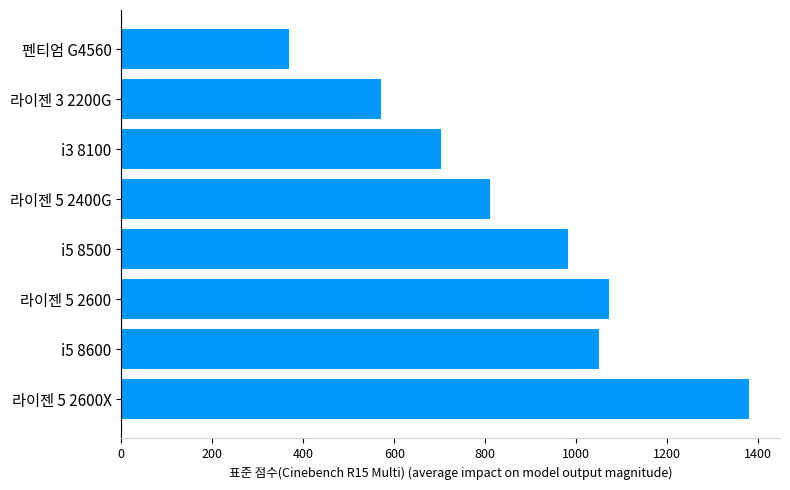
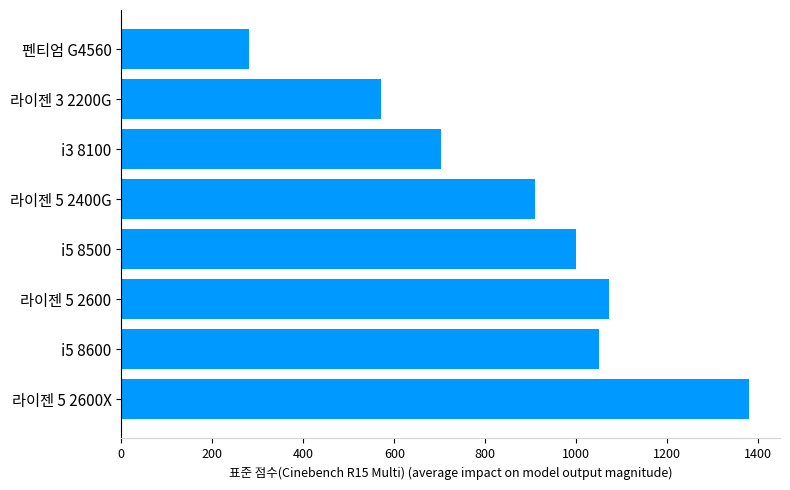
  {
-   "펜티엄 G4560": 370,
+   "펜티엄 G4560": 280,
    "라이젠 3 2200G": 570,
    "i3 8100": 700,
-   "라이젠 5 2400G": 810,
-   "i5 8500": 980,
+   "라이젠 5 2400G": 910,
+   "i5 8500": 1000,
    "라이젠 5 2600": 1070,
    "i5 8600": 1050,
    "라이젠 5 2600X": 1380
  }
